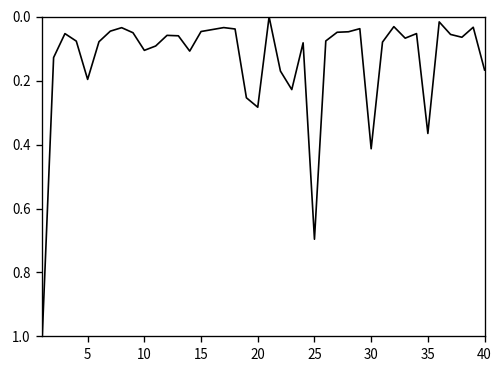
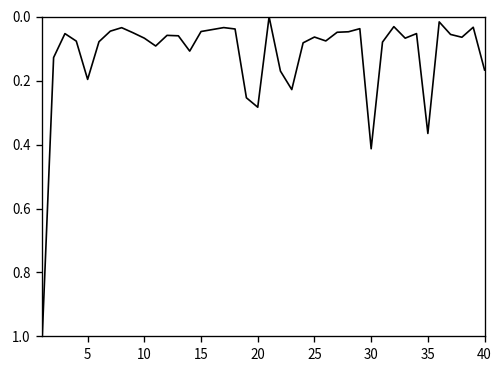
  {
    "5": 0.20,
-   "10": 0.11,
+   "10": 0.07,
    "15": 0.05,
    "20": 0.28,
-   "25": 0.70,
+   "25": 0.06,
    "30": 0.41,
    "35": 0.37,
    "40": 0.17
  }
